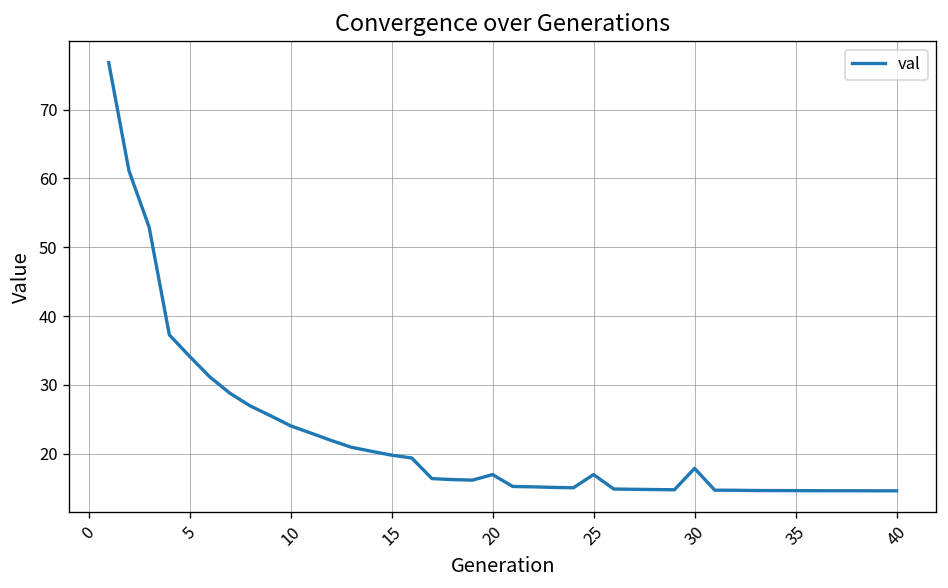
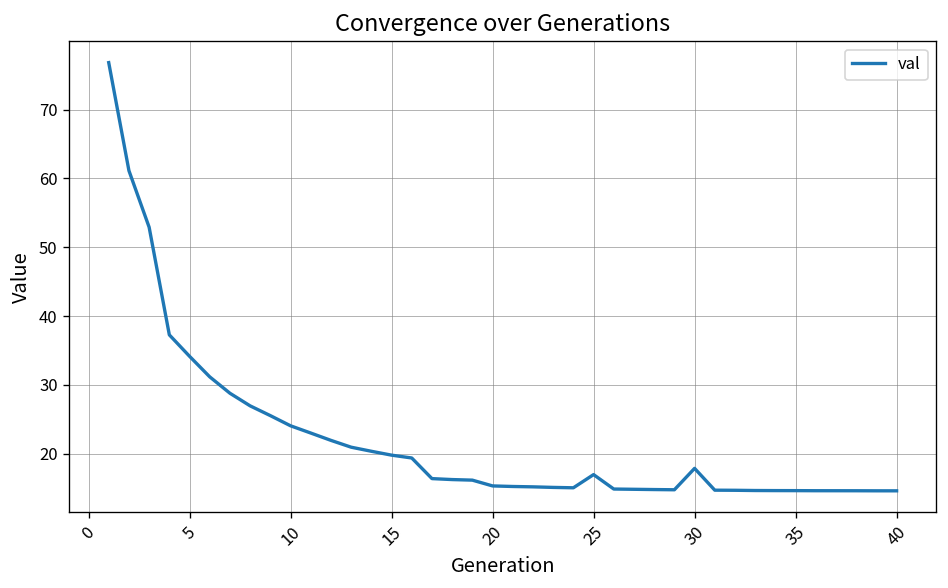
  {
    "5": 34,
    "10": 24,
    "15": 20,
-   "20": 17,
+   "20": 15,
    "25": 17,
    "30": 18,
    "35": 15,
    "40": 15
  }
